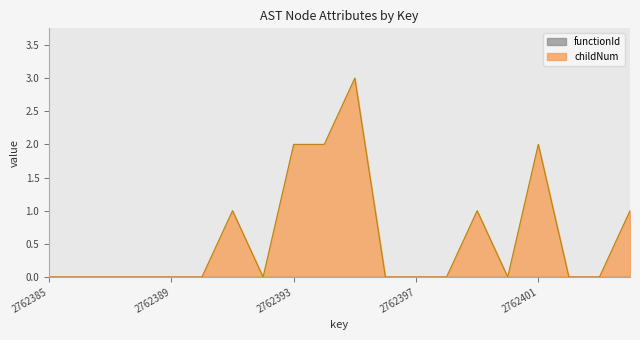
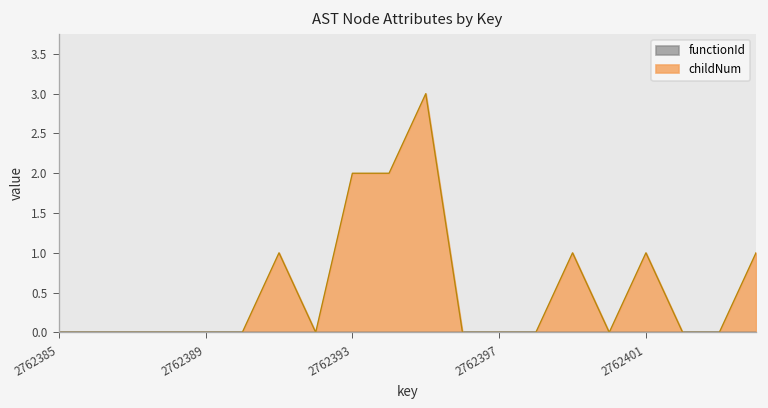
  {
    "functionId": {
      "2762393": 0,
      "2762401": 0
    },
    "childNum": {
      "2762393": 2,
-     "2762401": 2
+     "2762401": 1
    }
  }
